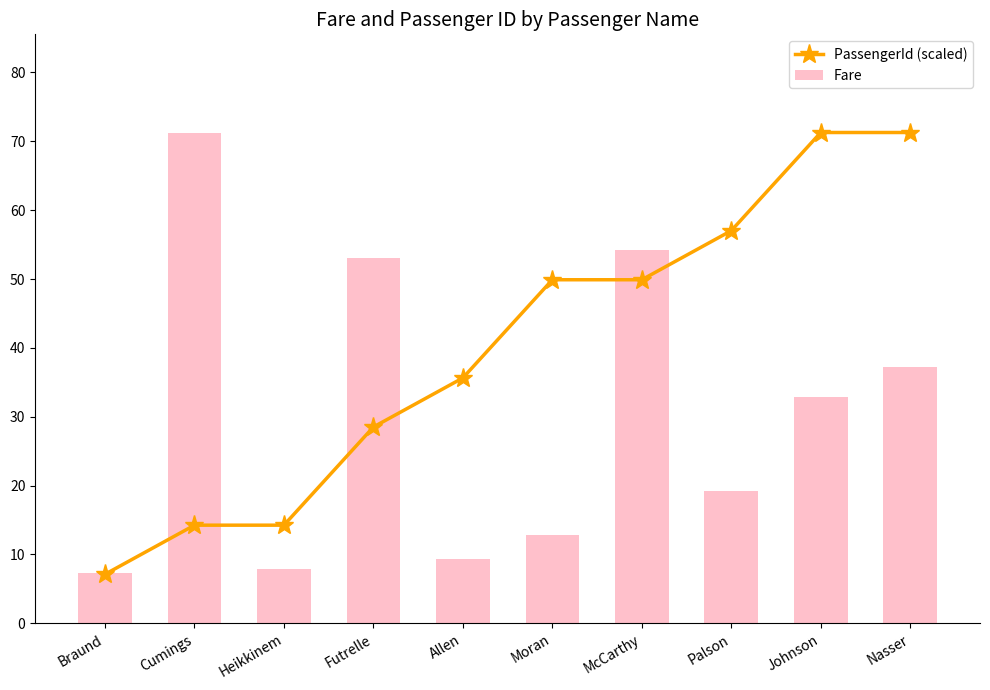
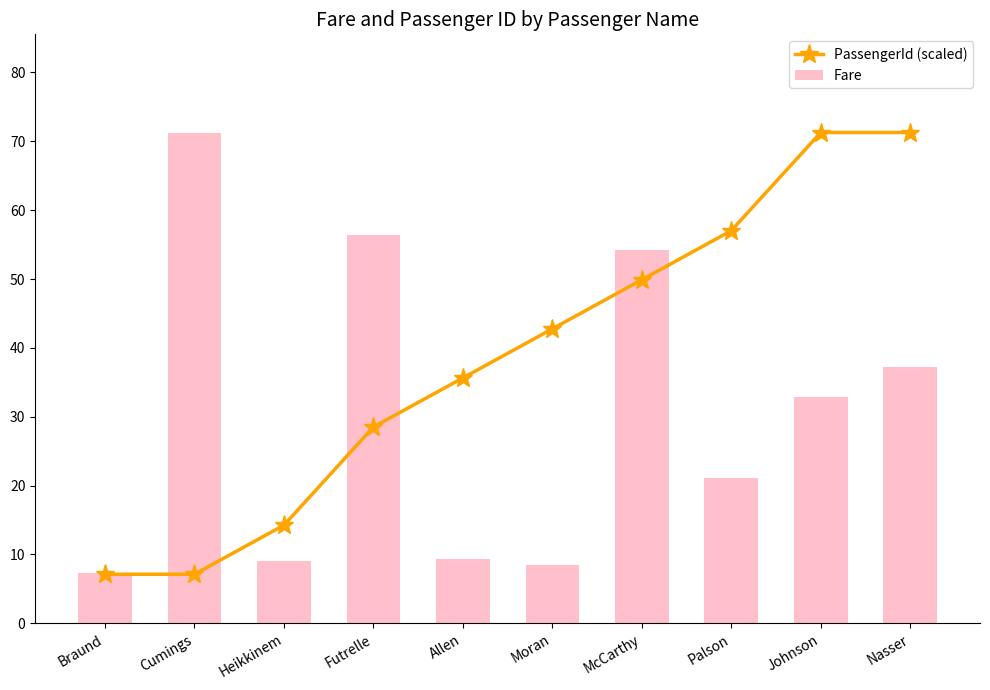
  {
    "PassengerId (scaled)": {
      "Braund": 7,
-     "Cumings": 14,
+     "Cumings": 7,
      "Heikkinem": 14,
      "Futrelle": 29,
      "Allen": 36,
-     "Moran": 50,
+     "Moran": 43,
      "McCarthy": 50,
      "Palson": 57,
      "Johnson": 71,
      "Nasser": 71
    },
    "Fare": {
      "Braund": 7,
      "Cumings": 71,
-     "Heikkinem": 8,
-     "Futrelle": 53,
+     "Heikkinem": 9,
+     "Futrelle": 56,
      "Allen": 9,
-     "Moran": 13,
+     "Moran": 8,
      "McCarthy": 54,
-     "Palson": 19,
+     "Palson": 21,
      "Johnson": 33,
      "Nasser": 37
    }
  }
